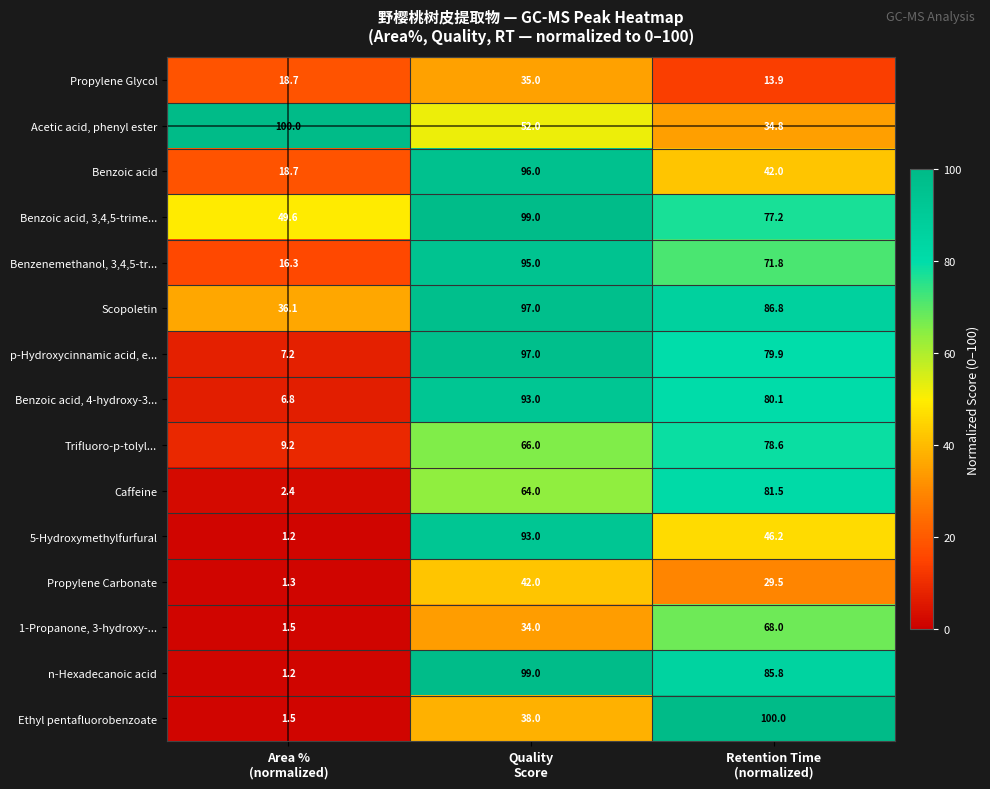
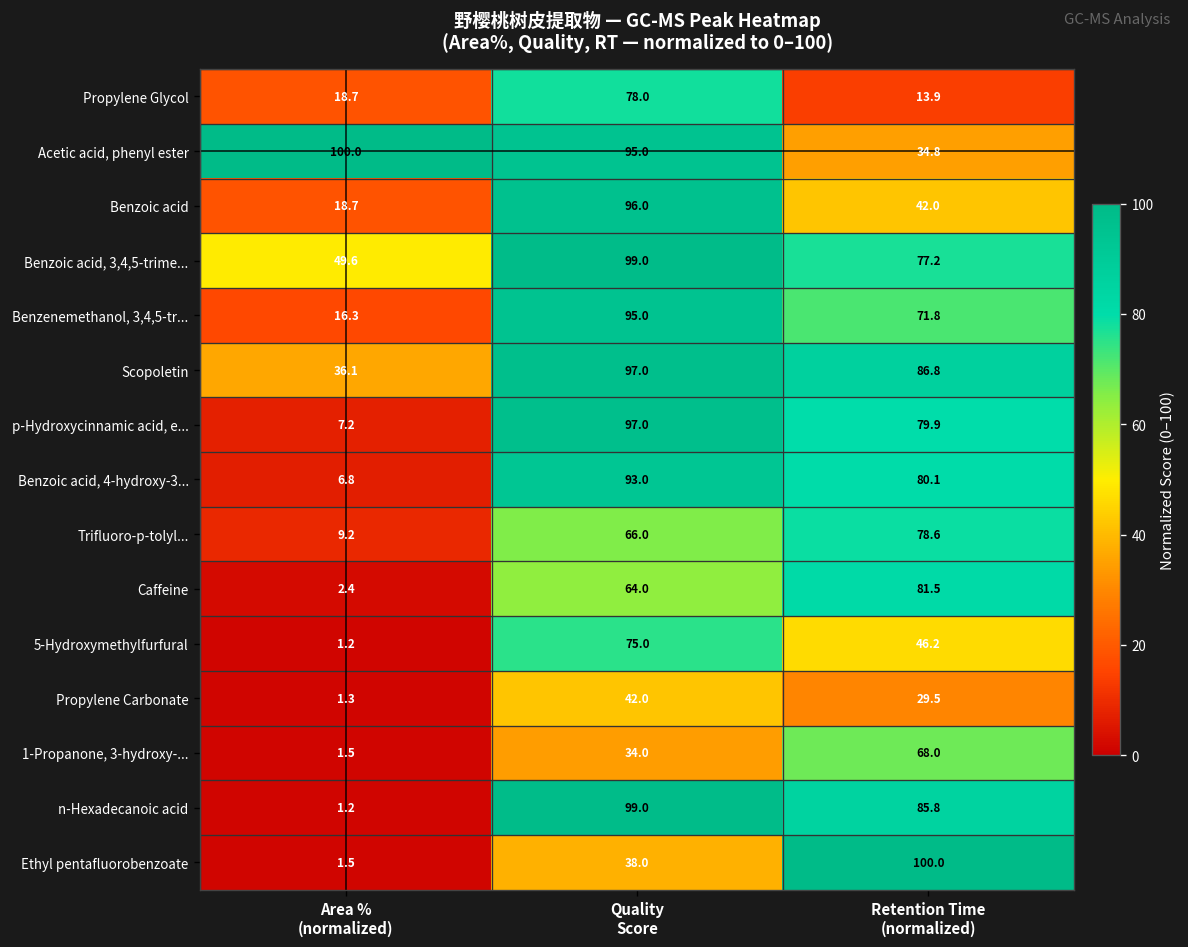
  {
    "Propylene Glycol": {
      "Area % (normalized)": 18.7,
-     "Quality Score": 35.0,
+     "Quality Score": 78.0,
      "Retention Time (normalized)": 13.9
    },
    "Acetic acid, phenyl ester": {
      "Area % (normalized)": 100.0,
-     "Quality Score": 52.0,
+     "Quality Score": 95.0,
      "Retention Time (normalized)": 34.8
    },
    "Benzoic acid": {
      "Area % (normalized)": 18.7,
      "Quality Score": 96.0,
      "Retention Time (normalized)": 42.0
    },
    "Benzoic acid, 3,4,5-trime...": {
      "Area % (normalized)": 49.6,
      "Quality Score": 99.0,
      "Retention Time (normalized)": 77.2
    },
    "Benzenemethanol, 3,4,5-tr...": {
      "Area % (normalized)": 16.3,
      "Quality Score": 95.0,
      "Retention Time (normalized)": 71.8
    },
    "Scopoletin": {
      "Area % (normalized)": 36.1,
      "Quality Score": 97.0,
      "Retention Time (normalized)": 86.8
    },
    "p-Hydroxycinnamic acid, e...": {
      "Area % (normalized)": 7.2,
      "Quality Score": 97.0,
      "Retention Time (normalized)": 79.9
    },
    "Benzoic acid, 4-hydroxy-3...": {
      "Area % (normalized)": 6.8,
      "Quality Score": 93.0,
      "Retention Time (normalized)": 80.1
    },
    "Trifluoro-p-tolyl...": {
      "Area % (normalized)": 9.2,
      "Quality Score": 66.0,
      "Retention Time (normalized)": 78.6
    },
    "Caffeine": {
      "Area % (normalized)": 2.4,
      "Quality Score": 64.0,
      "Retention Time (normalized)": 81.5
    },
    "5-Hydroxymethylfurfural": {
      "Area % (normalized)": 1.2,
-     "Quality Score": 93.0,
+     "Quality Score": 75.0,
      "Retention Time (normalized)": 46.2
    },
    "Propylene Carbonate": {
      "Area % (normalized)": 1.3,
      "Quality Score": 42.0,
      "Retention Time (normalized)": 29.5
    },
    "1-Propanone, 3-hydroxy-...": {
      "Area % (normalized)": 1.5,
      "Quality Score": 34.0,
      "Retention Time (normalized)": 68.0
    },
    "n-Hexadecanoic acid": {
      "Area % (normalized)": 1.2,
      "Quality Score": 99.0,
      "Retention Time (normalized)": 85.8
    },
    "Ethyl pentafluorobenzoate": {
      "Area % (normalized)": 1.5,
      "Quality Score": 38.0,
      "Retention Time (normalized)": 100.0
    }
  }
